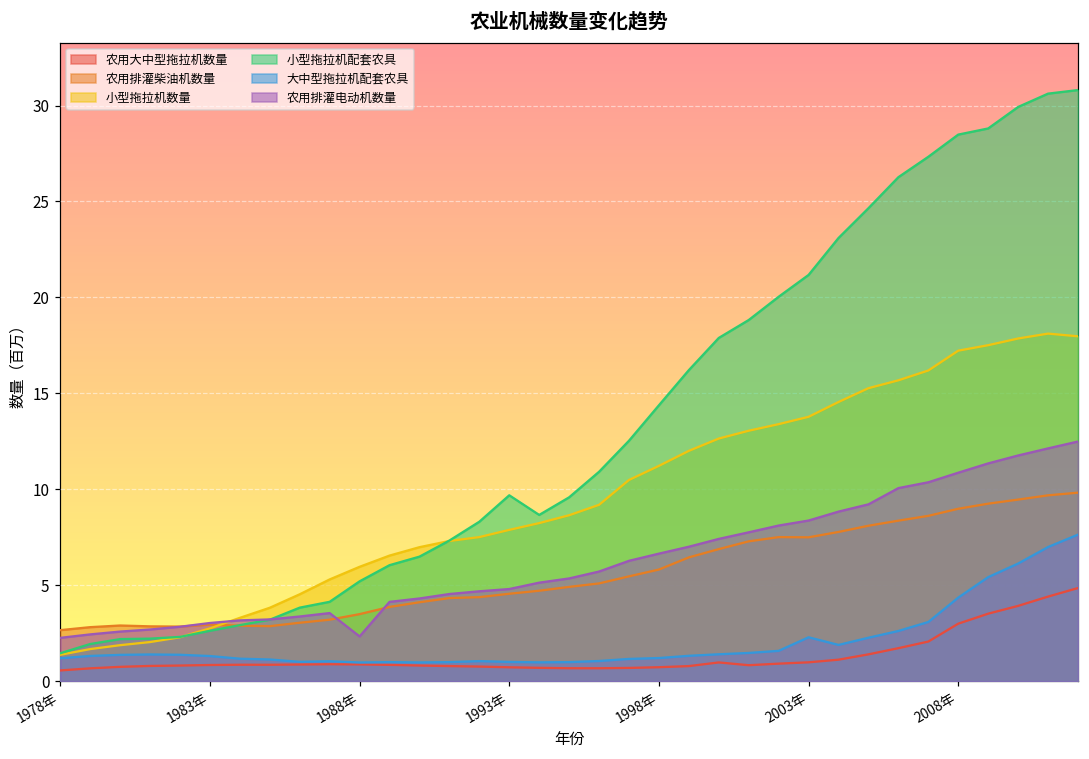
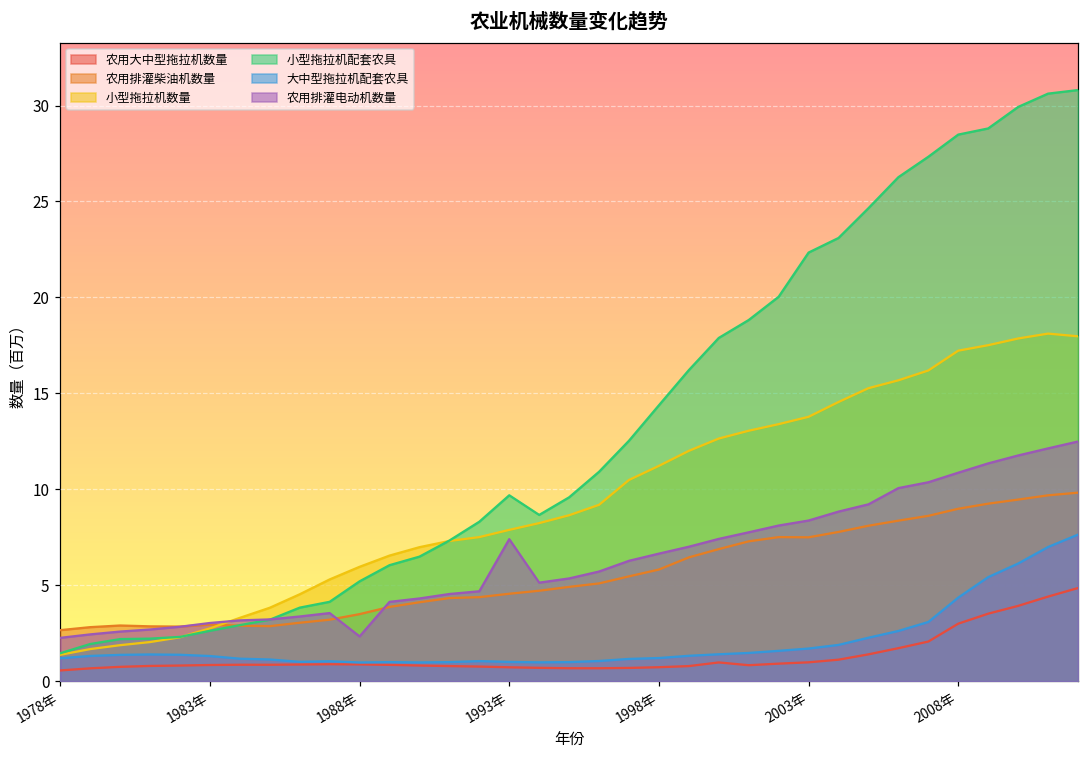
  {
    "小型拖拉机数量": {
      "1988年": 6.0,
      "1993年": 7.9,
      "1998年": 11.2,
      "2003年": 13.8,
      "2008年": 17.2
    },
    "小型拖拉机配套农具": {
      "1988年": 5.2,
      "1993年": 9.7,
      "1998年": 14.4,
-     "2003年": 21.2,
+     "2003年": 22.3,
      "2008年": 28.5
    },
    "大中型拖拉机配套农具": {
      "1978年": 1.2,
      "1983年": 1.3,
      "1993年": 1.0,
      "1998年": 1.2,
-     "2003年": 2.3,
+     "2003年": 1.7,
      "2008年": 4.4
    },
    "农用排灌电动机数量": {
      "1978年": 2.3,
      "1988年": 2.3,
-     "1993年": 4.8,
+     "1993年": 7.4,
      "1998年": 6.6,
      "2003年": 8.4,
      "2008年": 10.9
    }
  }
